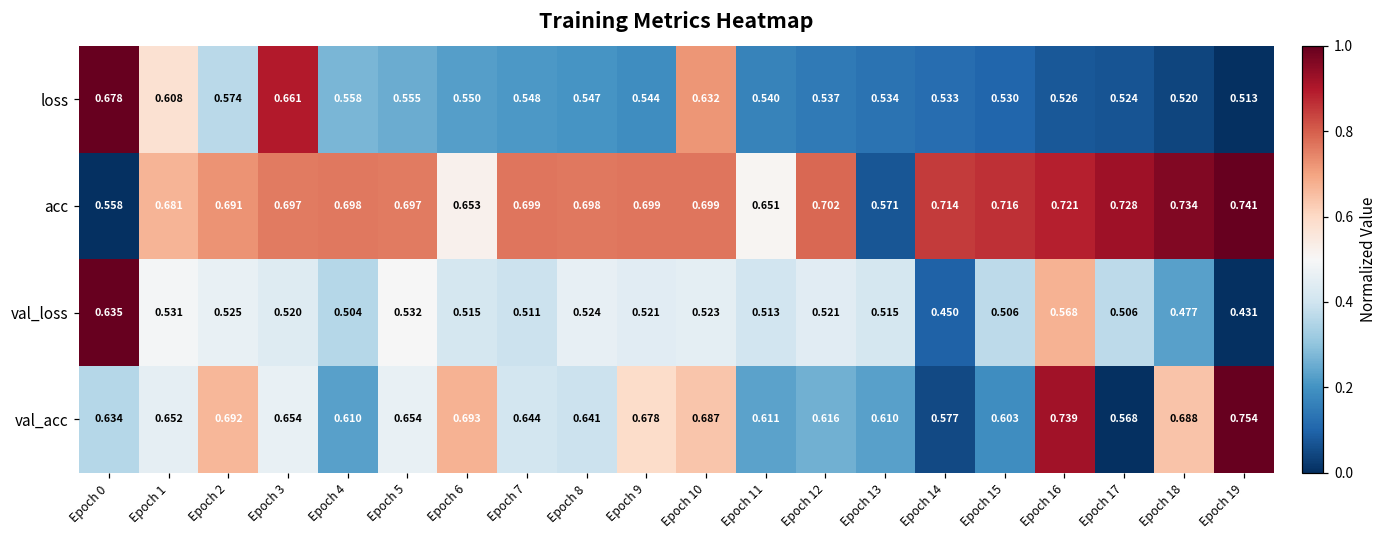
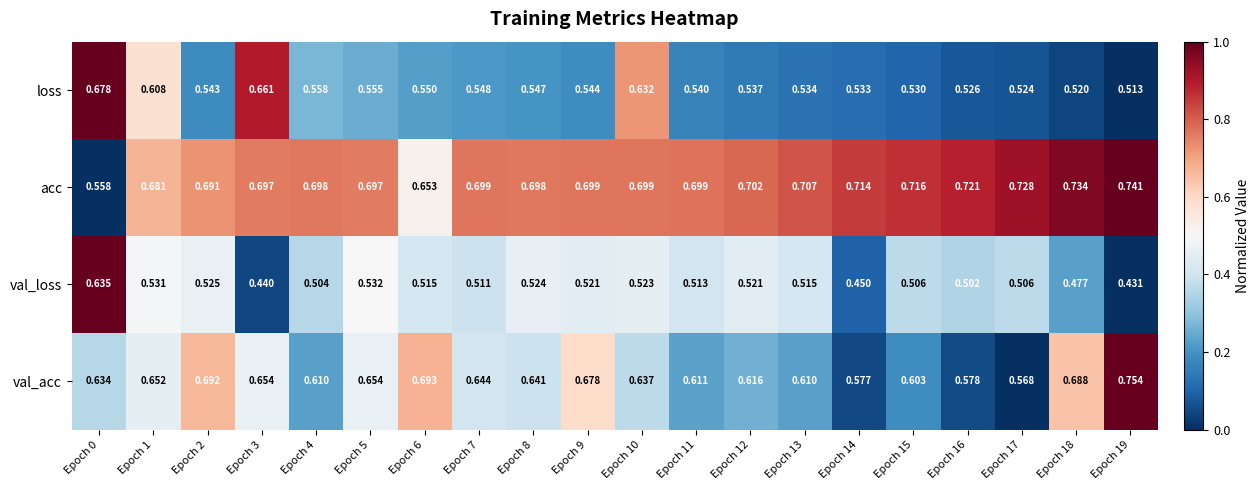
  {
    "loss": {
      "Epoch 0": 0.678,
      "Epoch 1": 0.608,
-     "Epoch 2": 0.574,
+     "Epoch 2": 0.543,
      "Epoch 3": 0.661,
      "Epoch 4": 0.558,
      "Epoch 5": 0.555,
      "Epoch 6": 0.550,
      "Epoch 7": 0.548,
      "Epoch 8": 0.547,
      "Epoch 9": 0.544,
      "Epoch 10": 0.632,
      "Epoch 11": 0.540,
      "Epoch 12": 0.537,
      "Epoch 13": 0.534,
      "Epoch 14": 0.533,
      "Epoch 15": 0.530,
      "Epoch 16": 0.526,
      "Epoch 17": 0.524,
      "Epoch 18": 0.520,
      "Epoch 19": 0.513
    },
    "acc": {
      "Epoch 0": 0.558,
      "Epoch 1": 0.681,
      "Epoch 2": 0.691,
      "Epoch 3": 0.697,
      "Epoch 4": 0.698,
      "Epoch 5": 0.697,
      "Epoch 6": 0.653,
      "Epoch 7": 0.699,
      "Epoch 8": 0.698,
      "Epoch 9": 0.699,
      "Epoch 10": 0.699,
-     "Epoch 11": 0.651,
+     "Epoch 11": 0.699,
      "Epoch 12": 0.702,
-     "Epoch 13": 0.571,
+     "Epoch 13": 0.707,
      "Epoch 14": 0.714,
      "Epoch 15": 0.716,
      "Epoch 16": 0.721,
      "Epoch 17": 0.728,
      "Epoch 18": 0.734,
      "Epoch 19": 0.741
    },
    "val_loss": {
      "Epoch 0": 0.635,
      "Epoch 1": 0.531,
      "Epoch 2": 0.525,
-     "Epoch 3": 0.520,
+     "Epoch 3": 0.440,
      "Epoch 4": 0.504,
      "Epoch 5": 0.532,
      "Epoch 6": 0.515,
      "Epoch 7": 0.511,
      "Epoch 8": 0.524,
      "Epoch 9": 0.521,
      "Epoch 10": 0.523,
      "Epoch 11": 0.513,
      "Epoch 12": 0.521,
      "Epoch 13": 0.515,
      "Epoch 14": 0.450,
      "Epoch 15": 0.506,
-     "Epoch 16": 0.568,
+     "Epoch 16": 0.502,
      "Epoch 17": 0.506,
      "Epoch 18": 0.477,
      "Epoch 19": 0.431
    },
    "val_acc": {
      "Epoch 0": 0.634,
      "Epoch 1": 0.652,
      "Epoch 2": 0.692,
      "Epoch 3": 0.654,
      "Epoch 4": 0.610,
      "Epoch 5": 0.654,
      "Epoch 6": 0.693,
      "Epoch 7": 0.644,
      "Epoch 8": 0.641,
      "Epoch 9": 0.678,
-     "Epoch 10": 0.687,
+     "Epoch 10": 0.637,
      "Epoch 11": 0.611,
      "Epoch 12": 0.616,
      "Epoch 13": 0.610,
      "Epoch 14": 0.577,
      "Epoch 15": 0.603,
-     "Epoch 16": 0.739,
+     "Epoch 16": 0.578,
      "Epoch 17": 0.568,
      "Epoch 18": 0.688,
      "Epoch 19": 0.754
    }
  }
